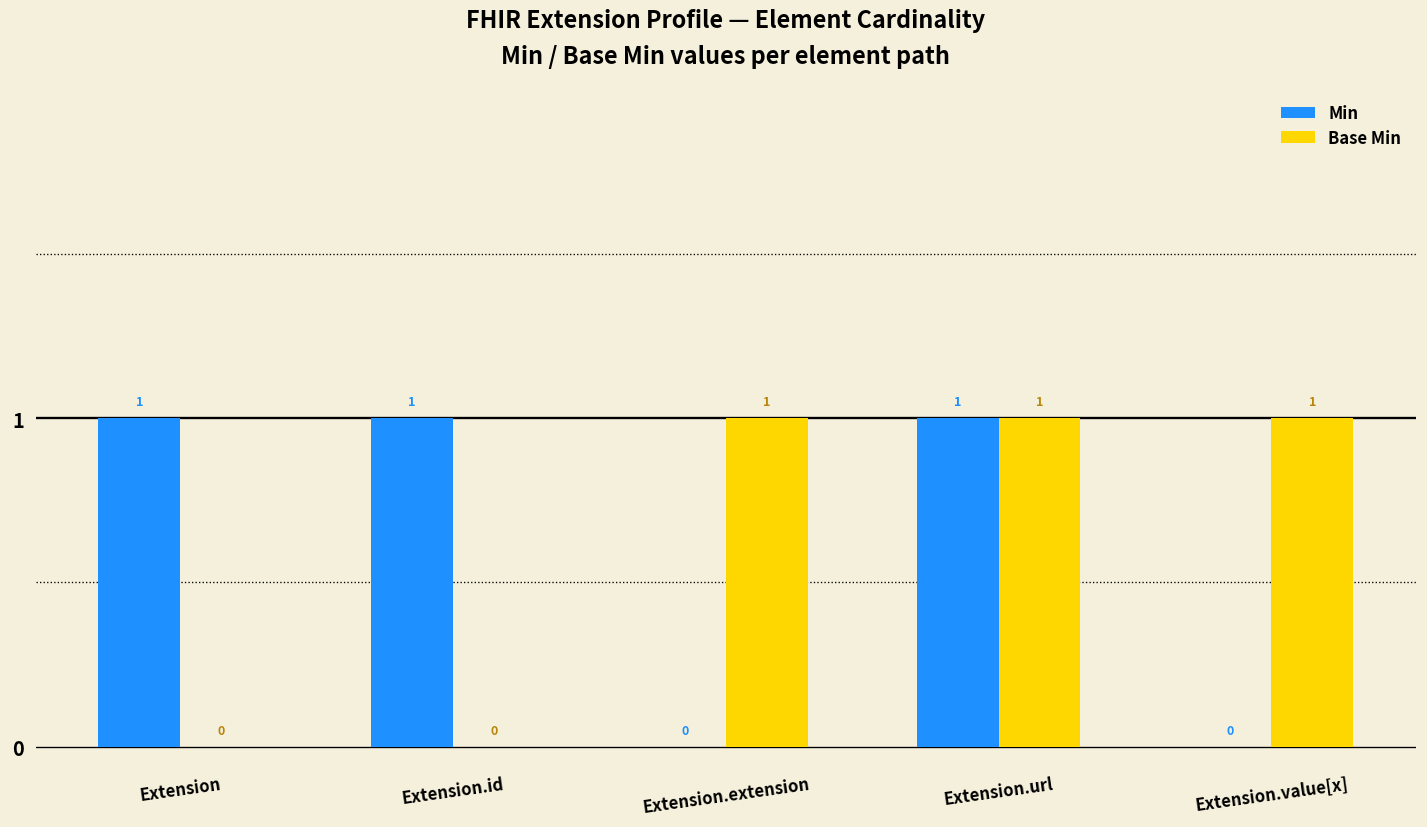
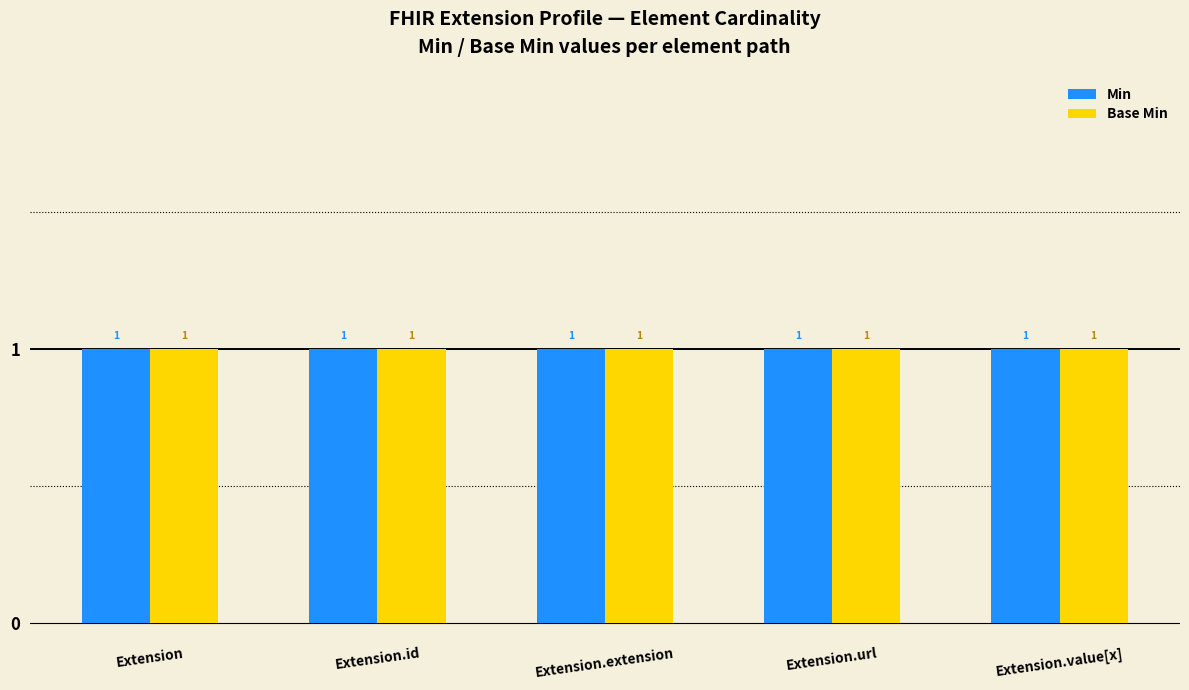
  {
    "Min": {
      "Extension": 1,
      "Extension.id": 1,
-     "Extension.extension": 0,
+     "Extension.extension": 1,
      "Extension.url": 1,
-     "Extension.value[x]": 0
+     "Extension.value[x]": 1
    },
    "Base Min": {
-     "Extension": 0,
-     "Extension.id": 0,
+     "Extension": 1,
+     "Extension.id": 1,
      "Extension.extension": 1,
      "Extension.url": 1,
      "Extension.value[x]": 1
    }
  }
